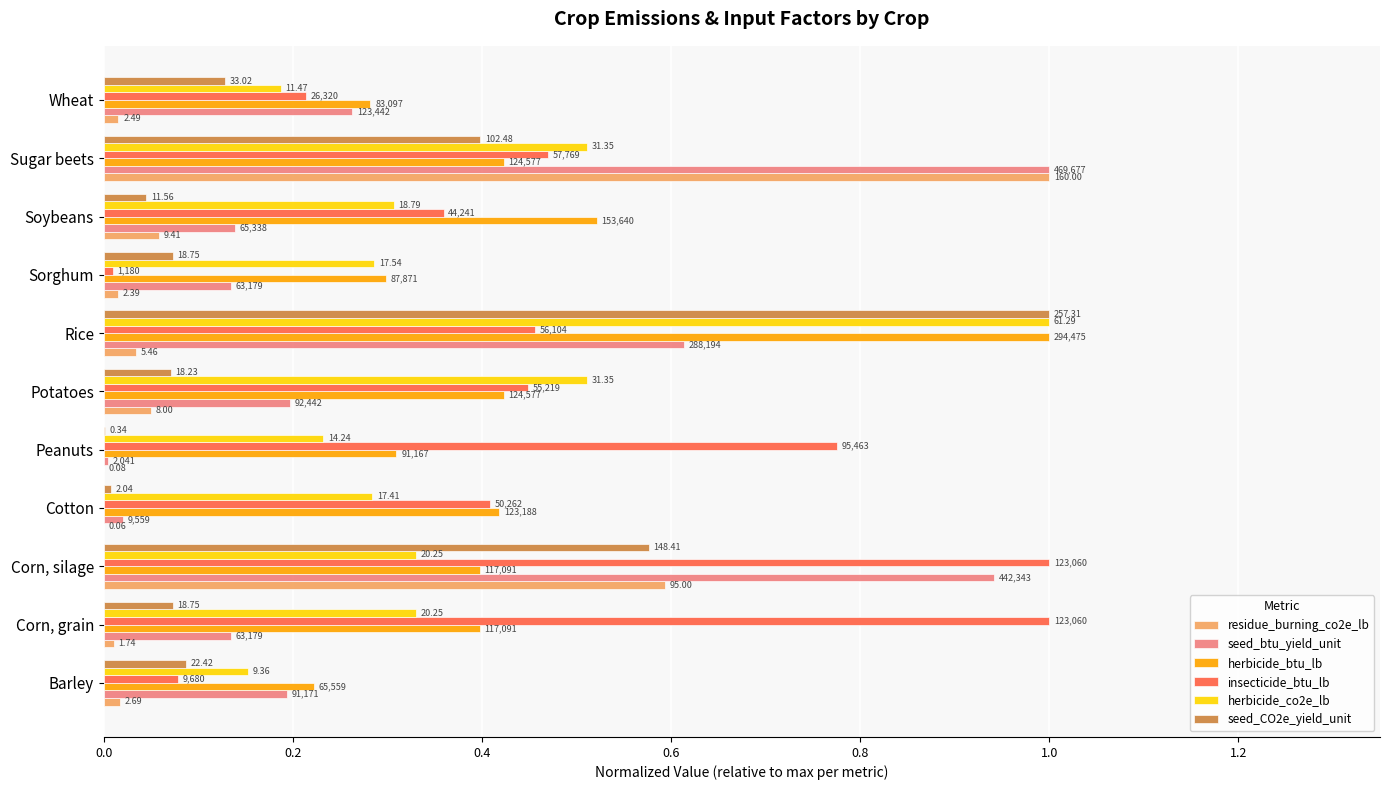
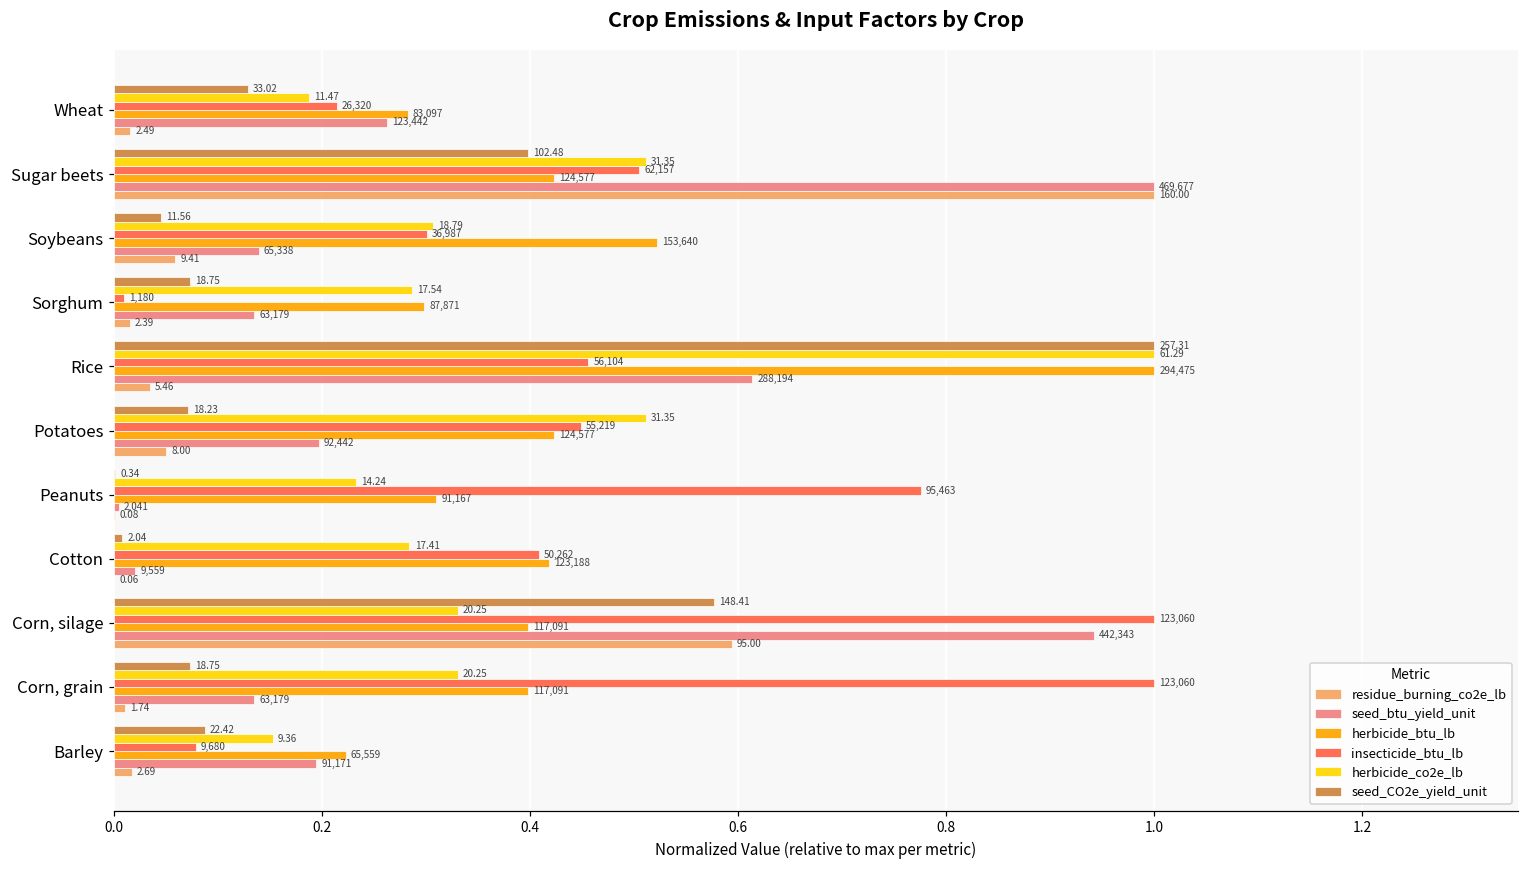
  {
    "insecticide_btu_lb": {
-     "Sugar beets": "57,769",
-     "Soybeans": "44,241"
+     "Sugar beets": "62,157",
+     "Soybeans": "36,987"
    }
  }
